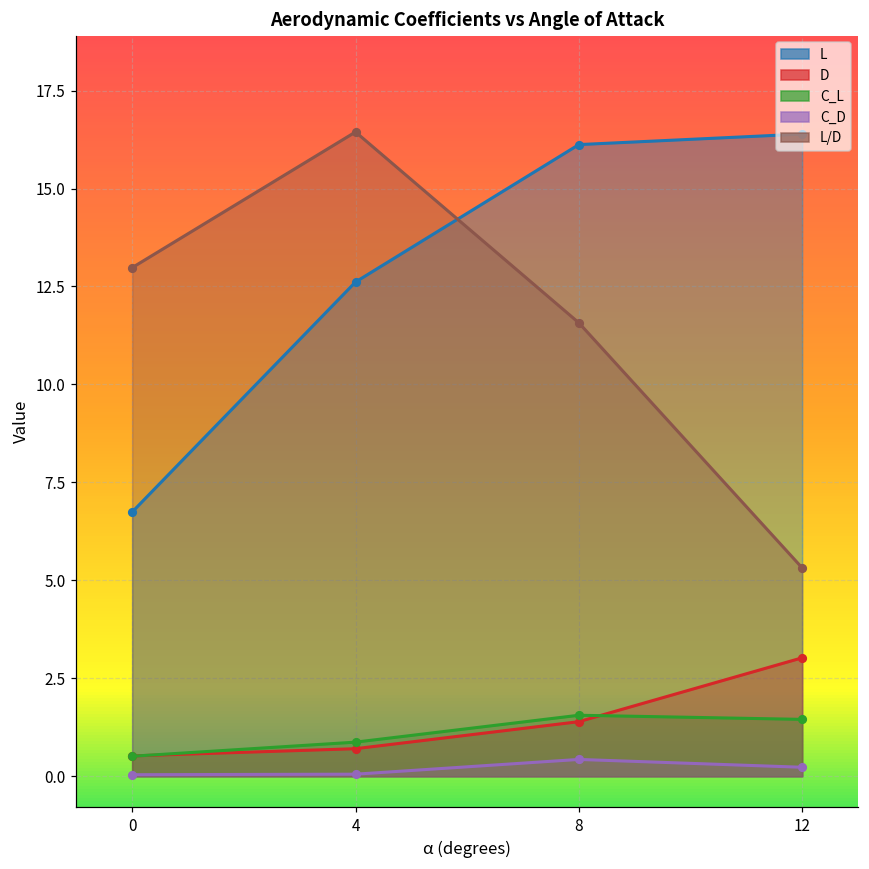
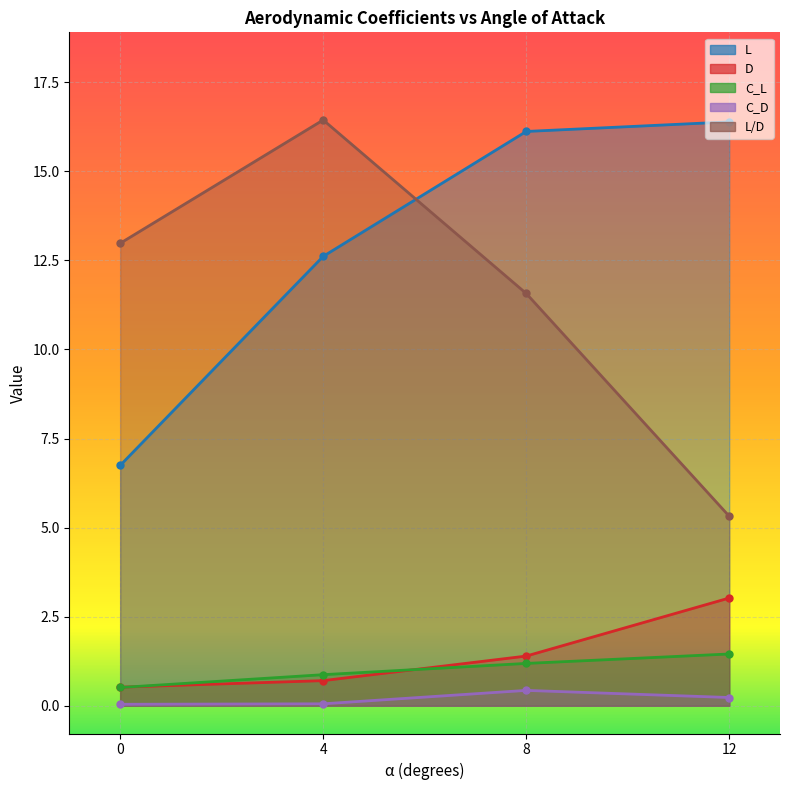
  {
    "L": {
      "0": 6.7,
      "4": 12.6,
      "8": 16.1
    },
    "C_L": {
      "4": 0.9,
-     "8": 1.6,
+     "8": 1.2,
      "12": 1.5
    },
    "C_D": {
      "0": 0.0,
      "4": 0.1,
      "8": 0.4,
      "12": 0.2
    }
  }
